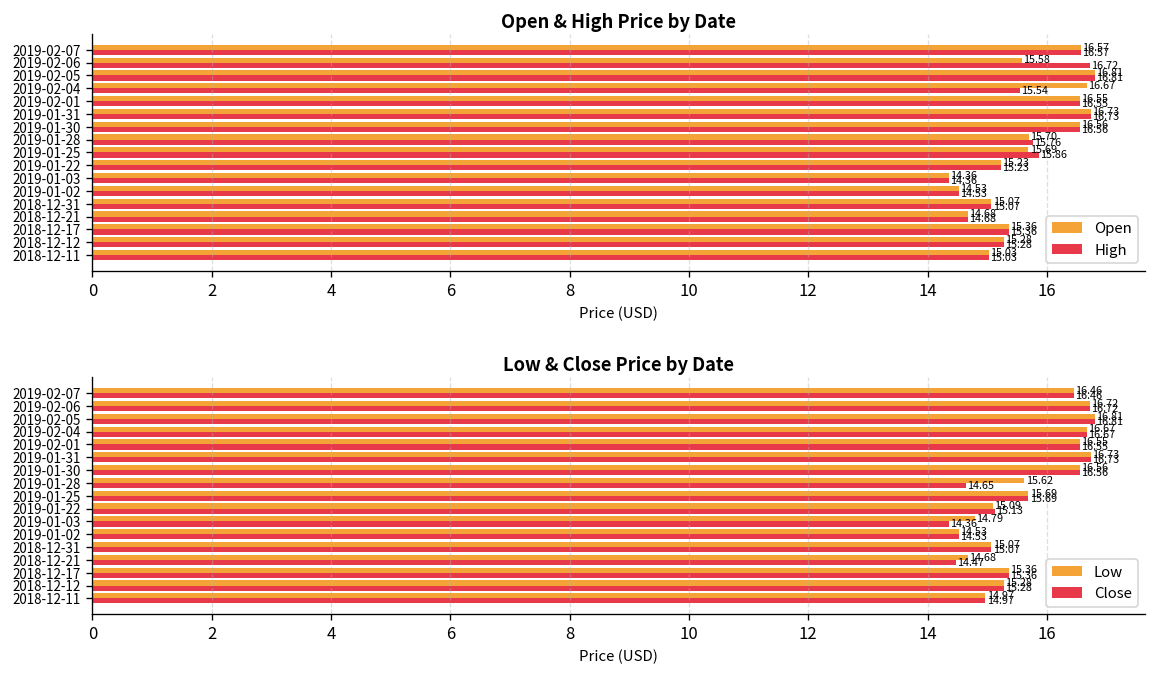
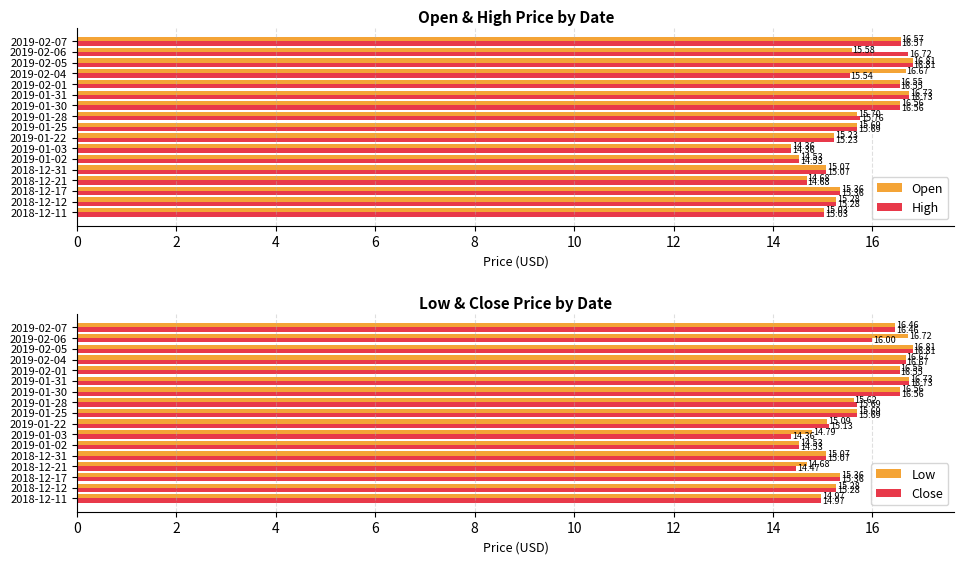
  {
    "Open & High Price by Date": {
      "Open": {
        "2019-02-06": 15.58
      },
      "High": {
        "2019-02-04": 15.54,
-       "2019-01-25": 15.86
+       "2019-01-25": 15.69
      }
    },
    "Low & Close Price by Date": {
      "Low": {
        "2019-01-28": 15.62,
        "2019-01-03": 14.79
      },
      "Close": {
-       "2019-02-06": 16.72,
-       "2019-01-28": 14.65
+       "2019-02-06": 16.00,
+       "2019-01-28": 15.69
      }
    }
  }
